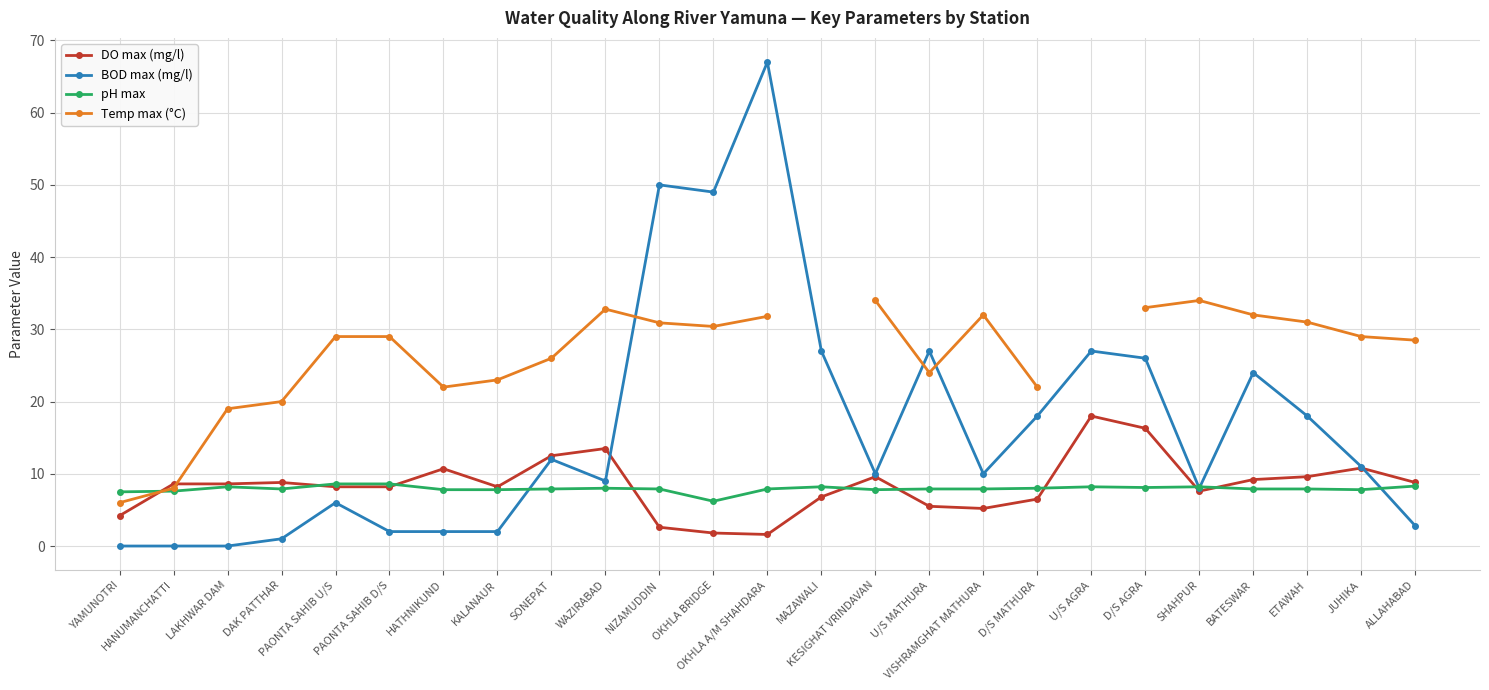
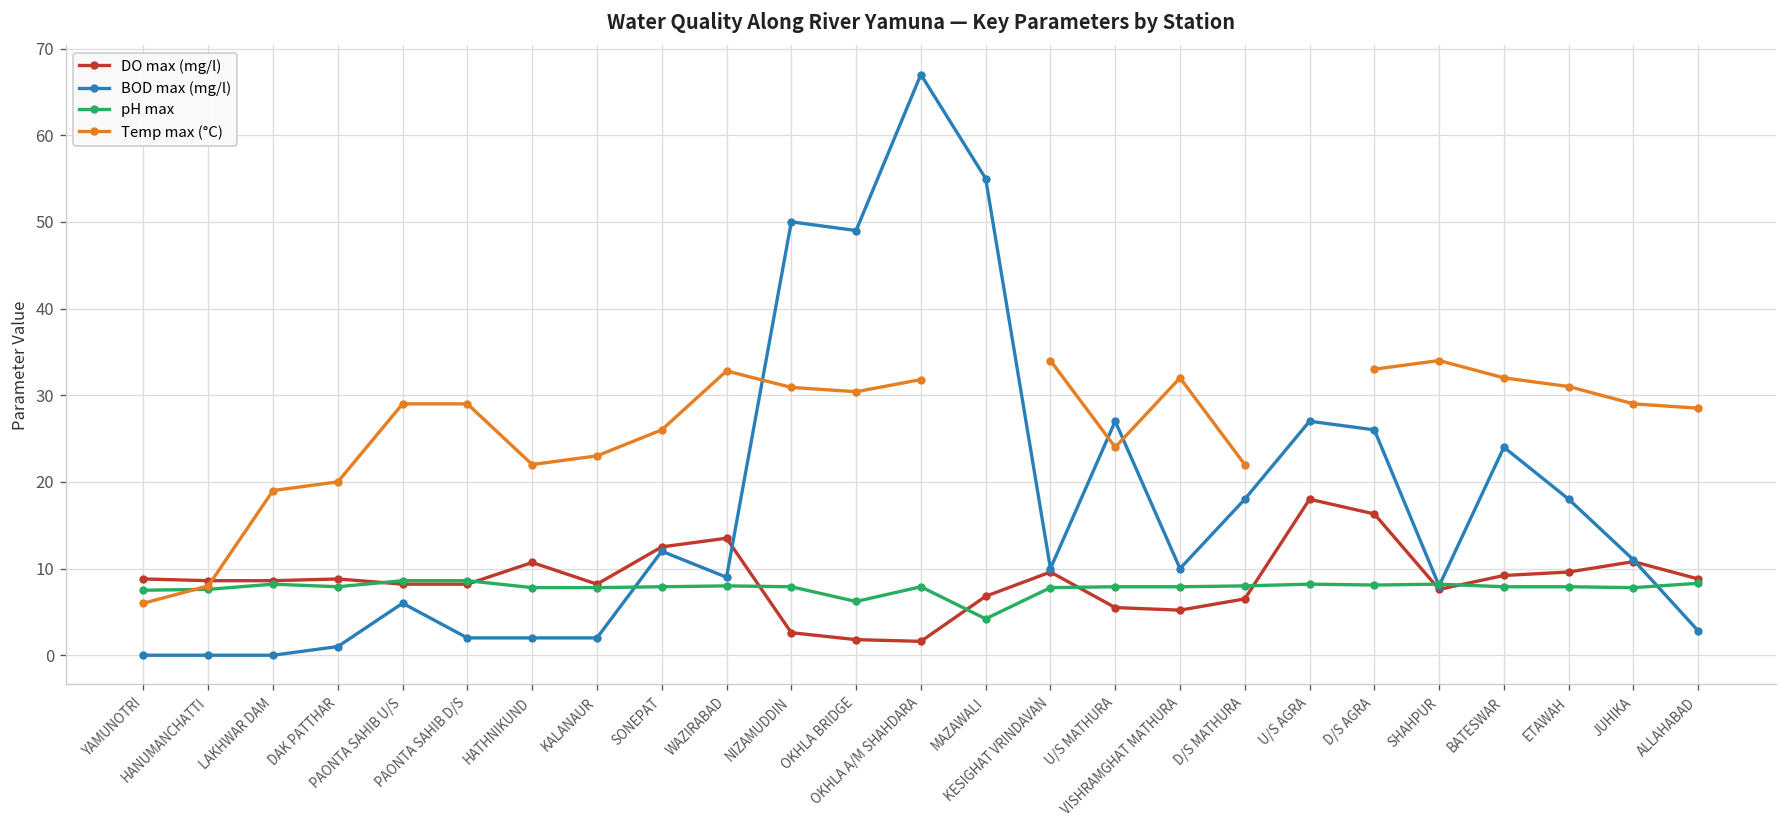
  {
    "DO max (mg/l)": {
-     "YAMUNOTRI": 4,
+     "YAMUNOTRI": 9,
      "HANUMANCHATTI": 9,
      "LAKHWAR DAM": 9,
      "DAK PATTHAR": 9,
      "PAONTA SAHIB U/S": 8,
      "PAONTA SAHIB D/S": 8,
      "HATHNIKUND": 11,
      "KALANAUR": 8,
      "SONEPAT": 13,
      "WAZIRABAD": 14,
      "NIZAMUDDIN": 3,
      "OKHLA BRIDGE": 2,
      "OKHLA A/M SHAHDARA": 2,
      "MAZAWALI": 7,
      "KESIGHAT VRINDAVAN": 10,
      "U/S MATHURA": 6,
      "VISHRAMGHAT MATHURA": 5,
      "D/S MATHURA": 7,
      "U/S AGRA": 18,
      "D/S AGRA": 16,
      "SHAHPUR": 8,
      "BATESWAR": 9,
      "ETAWAH": 10,
      "ALLAHABAD": 9
    },
    "BOD max (mg/l)": {
      "YAMUNOTRI": 0,
      "HANUMANCHATTI": 0,
      "LAKHWAR DAM": 0,
      "DAK PATTHAR": 1,
      "PAONTA SAHIB U/S": 6,
      "PAONTA SAHIB D/S": 2,
      "HATHNIKUND": 2,
      "KALANAUR": 2,
      "SONEPAT": 12,
      "WAZIRABAD": 9,
      "NIZAMUDDIN": 50,
      "OKHLA BRIDGE": 49,
      "OKHLA A/M SHAHDARA": 67,
-     "MAZAWALI": 27,
+     "MAZAWALI": 55,
      "KESIGHAT VRINDAVAN": 10,
      "U/S MATHURA": 27,
      "VISHRAMGHAT MATHURA": 10,
      "D/S MATHURA": 18,
      "U/S AGRA": 27,
      "D/S AGRA": 26,
      "BATESWAR": 24,
      "ETAWAH": 18,
      "ALLAHABAD": 3
    },
    "pH max": {
      "YAMUNOTRI": 8,
      "HANUMANCHATTI": 8,
      "LAKHWAR DAM": 8,
      "DAK PATTHAR": 8,
      "PAONTA SAHIB U/S": 9,
      "PAONTA SAHIB D/S": 9,
      "HATHNIKUND": 8,
      "KALANAUR": 8,
      "SONEPAT": 8,
      "WAZIRABAD": 8,
      "NIZAMUDDIN": 8,
      "OKHLA BRIDGE": 6,
      "OKHLA A/M SHAHDARA": 8,
-     "MAZAWALI": 8,
+     "MAZAWALI": 4,
      "KESIGHAT VRINDAVAN": 8,
      "U/S MATHURA": 8,
      "VISHRAMGHAT MATHURA": 8,
      "D/S MATHURA": 8,
      "U/S AGRA": 8,
      "D/S AGRA": 8,
      "BATESWAR": 8,
      "ETAWAH": 8,
      "JUHIKA": 8,
      "ALLAHABAD": 8
    },
    "Temp max (°C)": {
      "YAMUNOTRI": 6,
      "HANUMANCHATTI": 8,
      "LAKHWAR DAM": 19,
      "DAK PATTHAR": 20,
      "PAONTA SAHIB U/S": 29,
      "PAONTA SAHIB D/S": 29,
      "HATHNIKUND": 22,
      "KALANAUR": 23,
      "SONEPAT": 26,
      "WAZIRABAD": 33,
      "NIZAMUDDIN": 31,
      "OKHLA BRIDGE": 30,
      "OKHLA A/M SHAHDARA": 32,
      "KESIGHAT VRINDAVAN": 34,
      "U/S MATHURA": 24,
      "VISHRAMGHAT MATHURA": 32,
      "D/S MATHURA": 22,
      "D/S AGRA": 33,
      "SHAHPUR": 34,
      "BATESWAR": 32,
      "ETAWAH": 31,
      "JUHIKA": 29,
      "ALLAHABAD": 29
    }
  }
